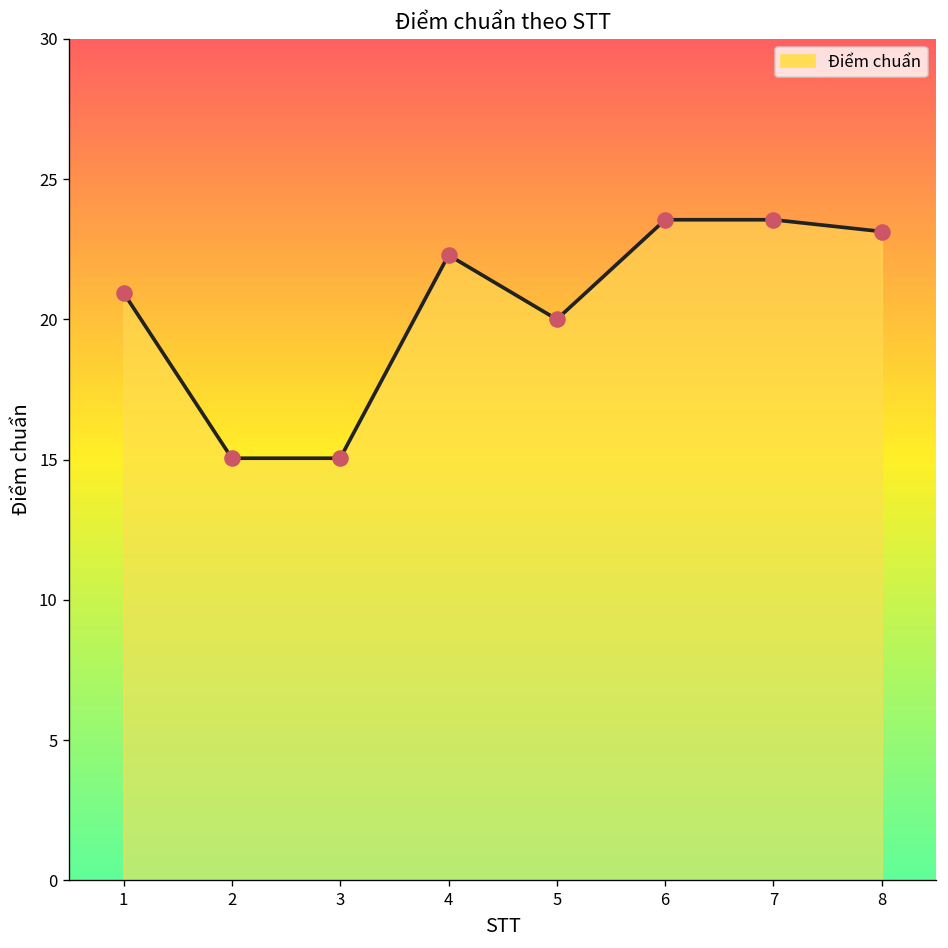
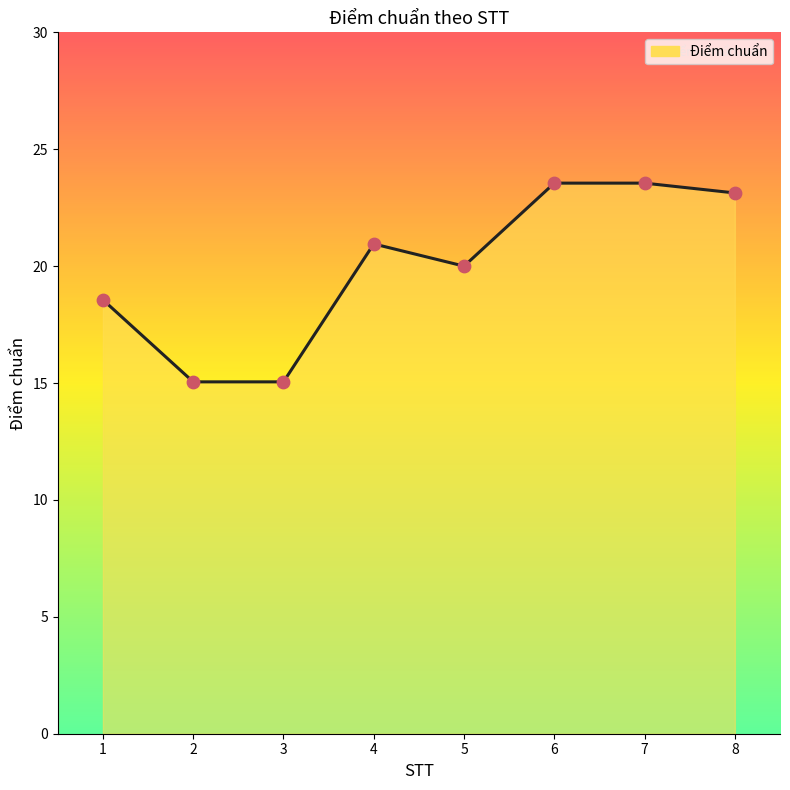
  {
-   "1": 21.0,
+   "1": 18.6,
    "2": 15.1,
    "3": 15.1,
-   "4": 22.3,
+   "4": 21.0,
    "5": 20.0,
    "6": 23.6,
    "7": 23.6,
    "8": 23.1
  }
